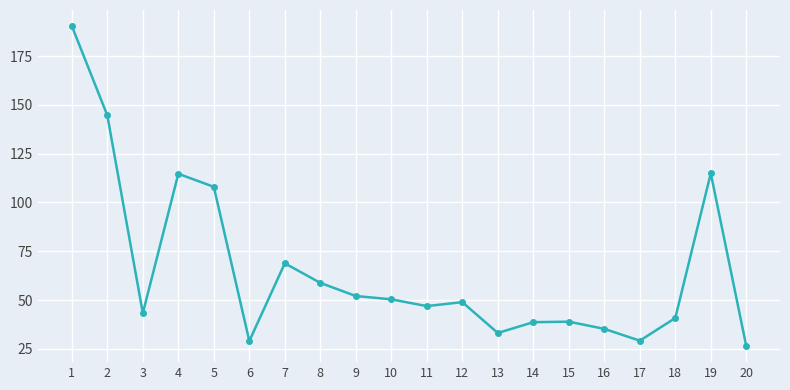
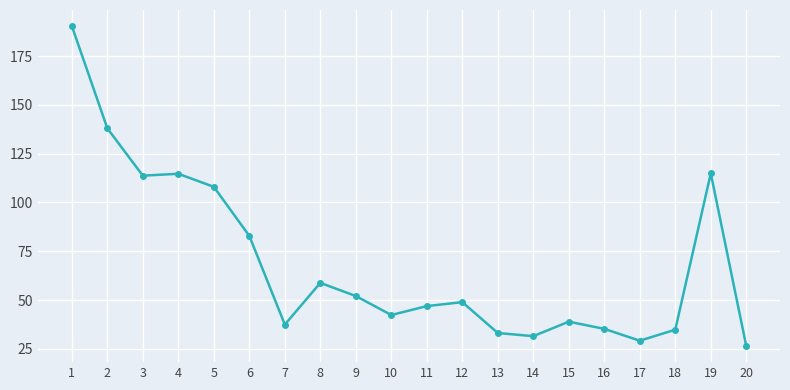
  {
    "1": 190,
-   "2": 145,
-   "3": 43,
+   "2": 138,
+   "3": 114,
    "4": 115,
    "5": 108,
-   "6": 29,
-   "7": 69,
+   "6": 83,
+   "7": 37,
    "8": 59,
    "9": 52,
-   "10": 50,
+   "10": 42,
    "11": 47,
    "12": 49,
    "13": 33,
-   "14": 39,
+   "14": 31,
    "15": 39,
    "16": 35,
    "17": 29,
-   "18": 41,
+   "18": 35,
    "19": 115,
    "20": 26
  }
